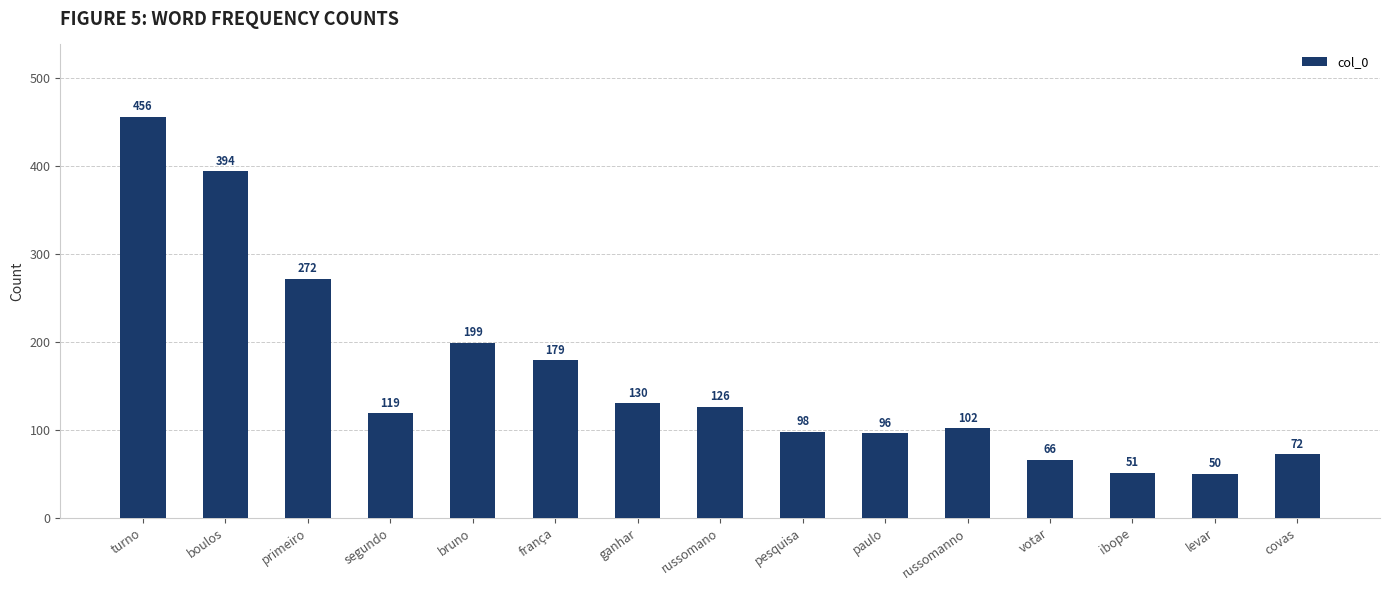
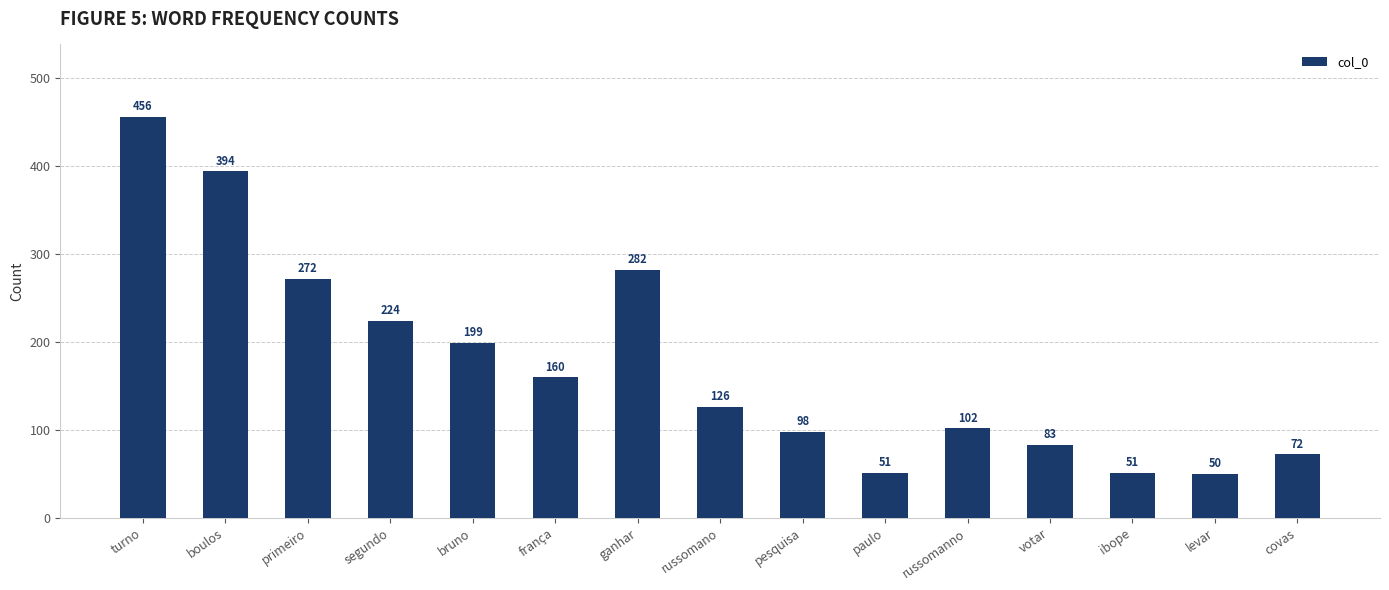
  {
    "turno": 456,
    "boulos": 394,
    "primeiro": 272,
-   "segundo": 119,
+   "segundo": 224,
    "bruno": 199,
-   "frança": 179,
-   "ganhar": 130,
+   "frança": 160,
+   "ganhar": 282,
    "russomano": 126,
    "pesquisa": 98,
-   "paulo": 96,
+   "paulo": 51,
    "russomanno": 102,
-   "votar": 66,
+   "votar": 83,
    "ibope": 51,
    "levar": 50,
    "covas": 72
  }
